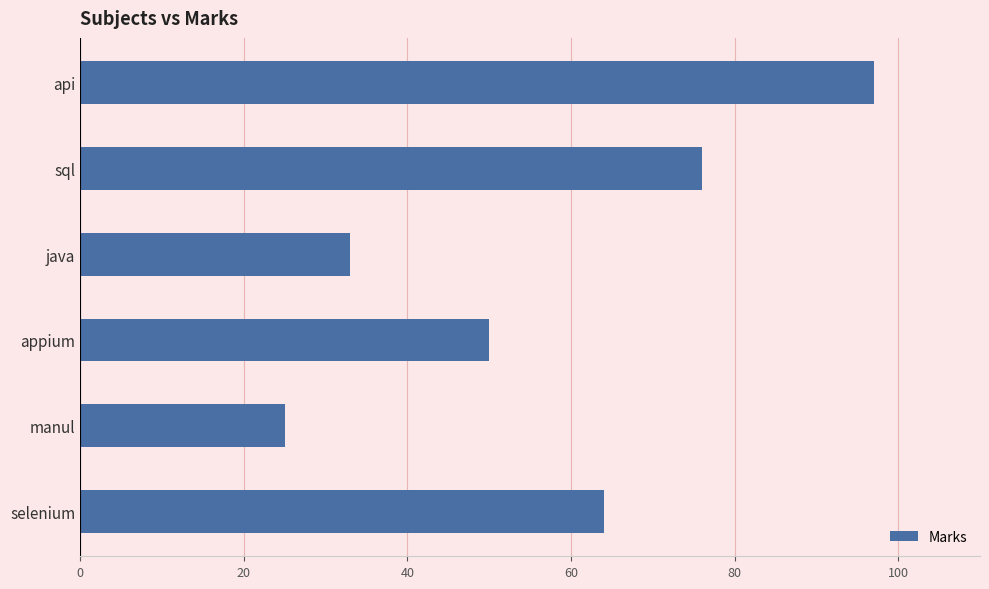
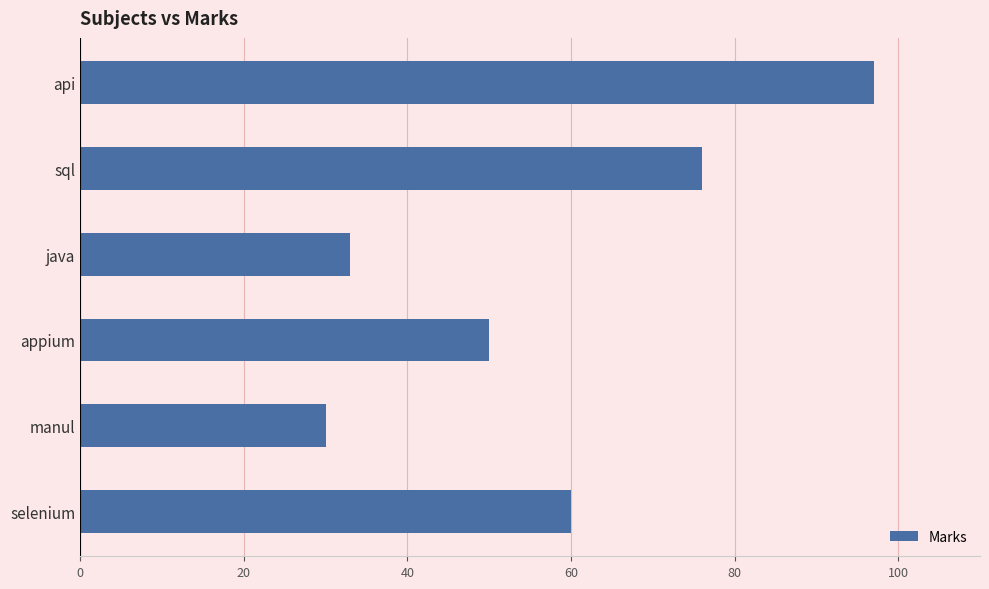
  {
    "api": 97,
    "sql": 76,
    "java": 33,
    "appium": 50,
-   "manul": 25,
-   "selenium": 64
+   "manul": 30,
+   "selenium": 60
  }
